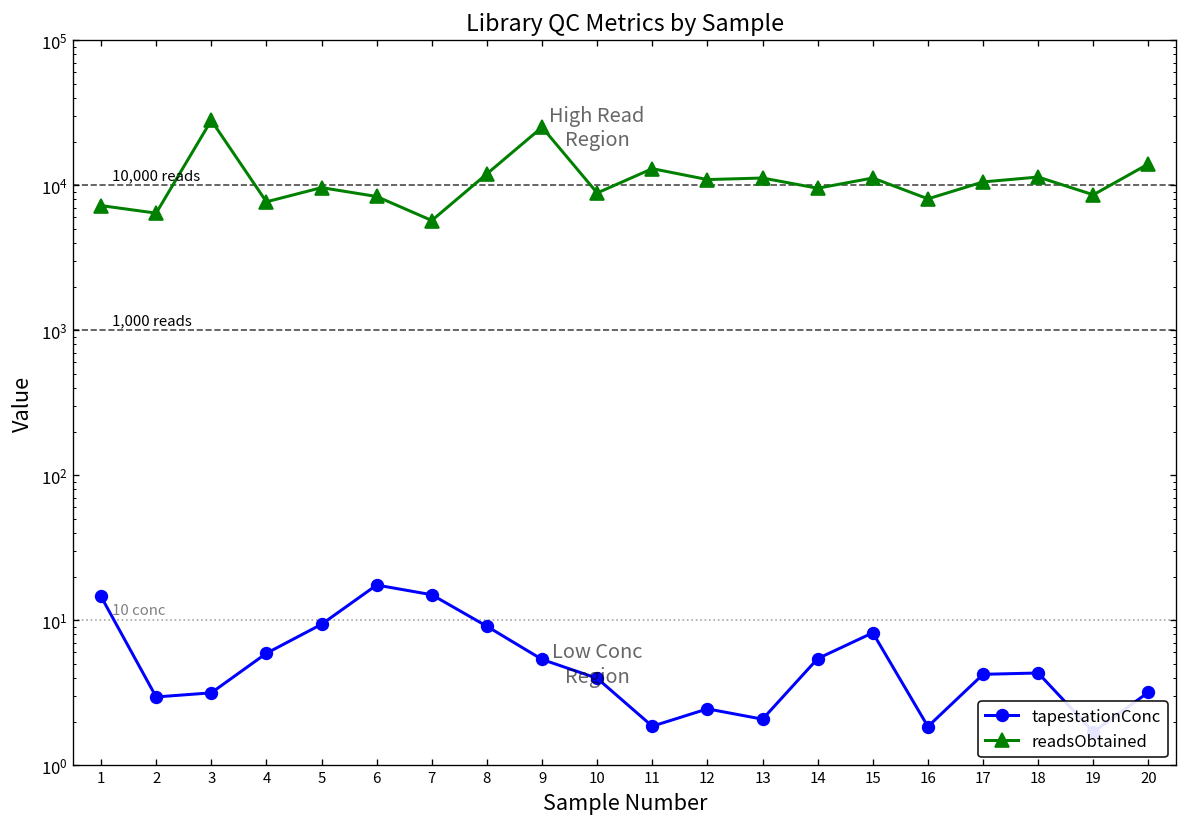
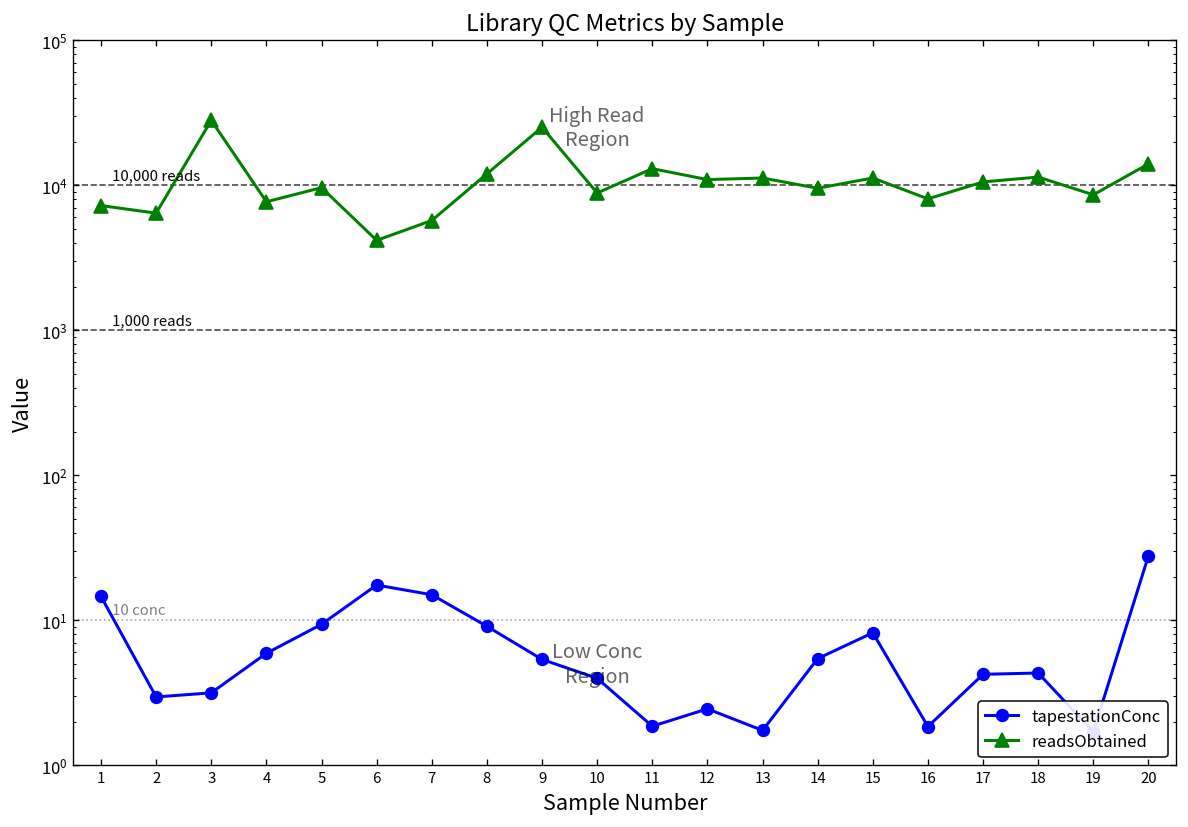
  {
    "tapestationConc": {
      "2": 3.0,
      "3": 3.2,
      "4": 6,
      "5": 9,
      "6": 18,
      "7": 15,
      "8": 9,
      "9": 5,
      "10": 4.0,
      "11": 1.9,
      "12": 2.5,
-     "13": 2.1,
+     "13": 1.7,
      "14": 5,
      "15": 8,
      "16": 1.9,
      "17": 4.2,
      "18": 4.3,
-     "20": 3.2
+     "20": 28
    },
    "readsObtained": {
      "2": 6000,
      "3": 28000,
      "4": 8000,
      "5": 10000,
-     "6": 8000,
+     "6": 4200,
      "7": 6000,
      "8": 12000,
      "9": 25000,
      "10": 9000,
      "11": 13000,
      "12": 11000,
      "13": 11000,
      "14": 10000,
      "15": 11000,
      "16": 8000,
      "17": 11000,
      "18": 11000,
      "19": 9000,
      "20": 14000
    }
  }
